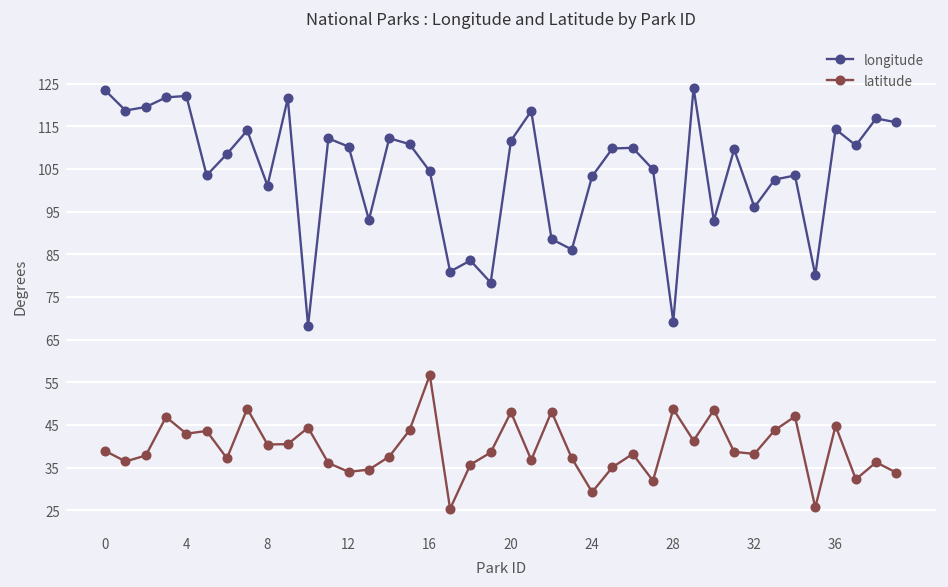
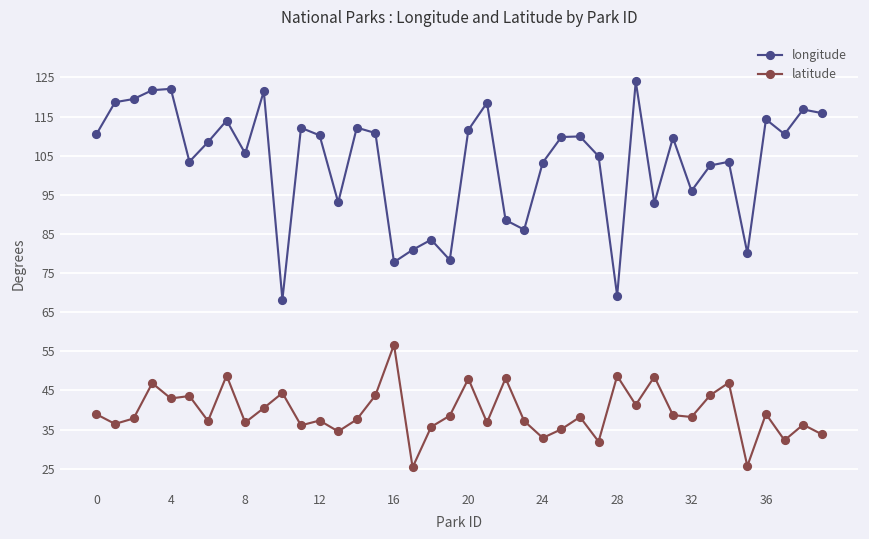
  {
    "longitude": {
-     "0": 123,
+     "0": 111,
      "4": 122,
-     "8": 101,
+     "8": 106,
      "12": 110,
-     "16": 104,
+     "16": 78,
      "20": 112,
      "24": 103,
      "28": 69,
      "32": 96,
      "36": 114
    },
    "latitude": {
      "0": 39,
      "4": 43,
-     "8": 40,
-     "12": 34,
+     "8": 37,
+     "12": 37,
      "16": 57,
      "20": 48,
-     "24": 29,
+     "24": 33,
      "28": 49,
      "32": 38,
-     "36": 45
+     "36": 39
    }
  }
